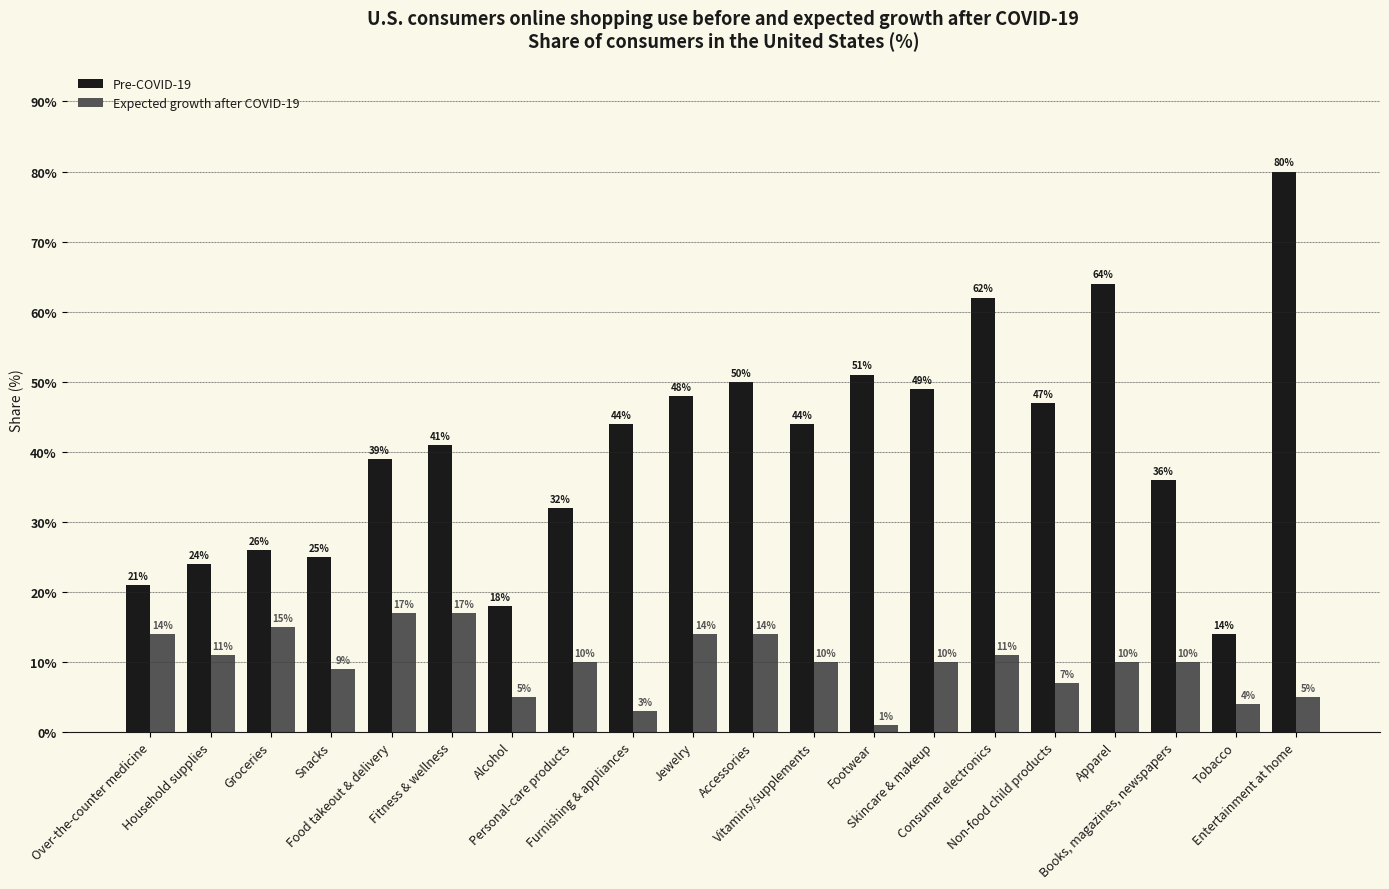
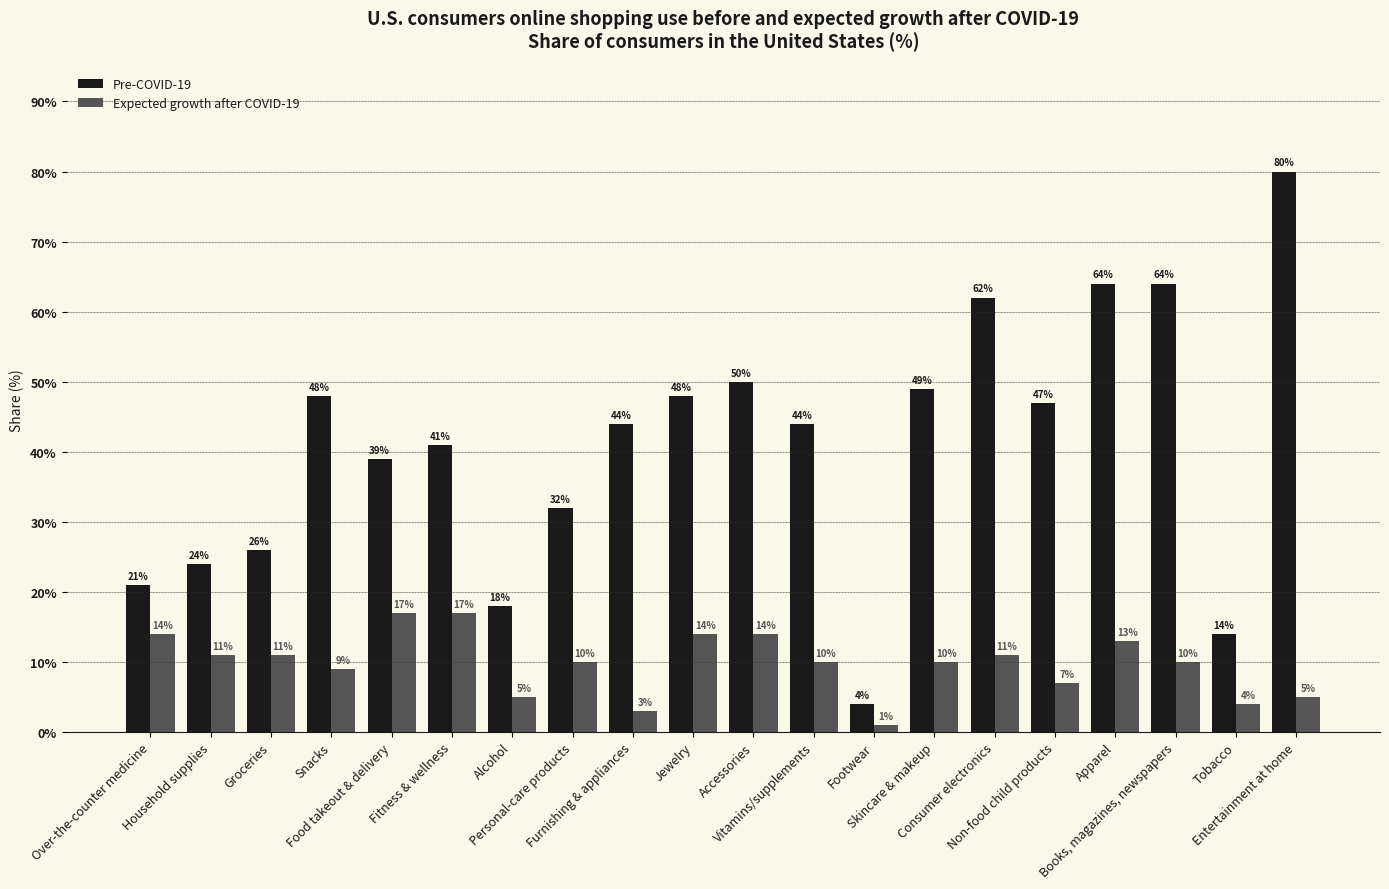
  {
    "Pre-COVID-19": {
      "Over-the-counter medicine": "21%",
      "Household supplies": "24%",
      "Groceries": "26%",
-     "Snacks": "25%",
+     "Snacks": "48%",
      "Food takeout & delivery": "39%",
      "Fitness & wellness": "41%",
      "Alcohol": "18%",
      "Personal-care products": "32%",
      "Furnishing & appliances": "44%",
      "Jewelry": "48%",
      "Accessories": "50%",
      "Vitamins/supplements": "44%",
-     "Footwear": "51%",
+     "Footwear": "4%",
      "Skincare & makeup": "49%",
      "Consumer electronics": "62%",
      "Non-food child products": "47%",
      "Apparel": "64%",
-     "Books, magazines, newspapers": "36%",
+     "Books, magazines, newspapers": "64%",
      "Tobacco": "14%",
      "Entertainment at home": "80%"
    },
    "Expected growth after COVID-19": {
      "Over-the-counter medicine": "14%",
      "Household supplies": "11%",
-     "Groceries": "15%",
+     "Groceries": "11%",
      "Snacks": "9%",
      "Food takeout & delivery": "17%",
      "Fitness & wellness": "17%",
      "Alcohol": "5%",
      "Personal-care products": "10%",
      "Furnishing & appliances": "3%",
      "Jewelry": "14%",
      "Accessories": "14%",
      "Vitamins/supplements": "10%",
      "Footwear": "1%",
      "Skincare & makeup": "10%",
      "Consumer electronics": "11%",
      "Non-food child products": "7%",
-     "Apparel": "10%",
+     "Apparel": "13%",
      "Books, magazines, newspapers": "10%",
      "Tobacco": "4%",
      "Entertainment at home": "5%"
    }
  }
